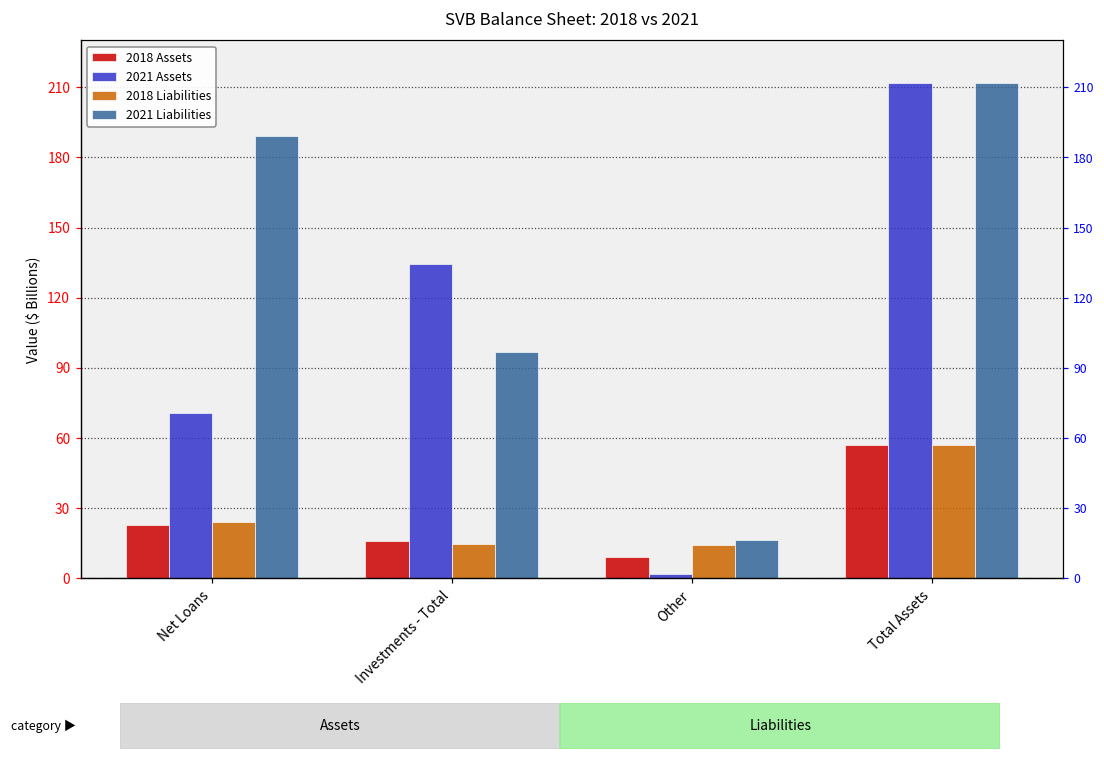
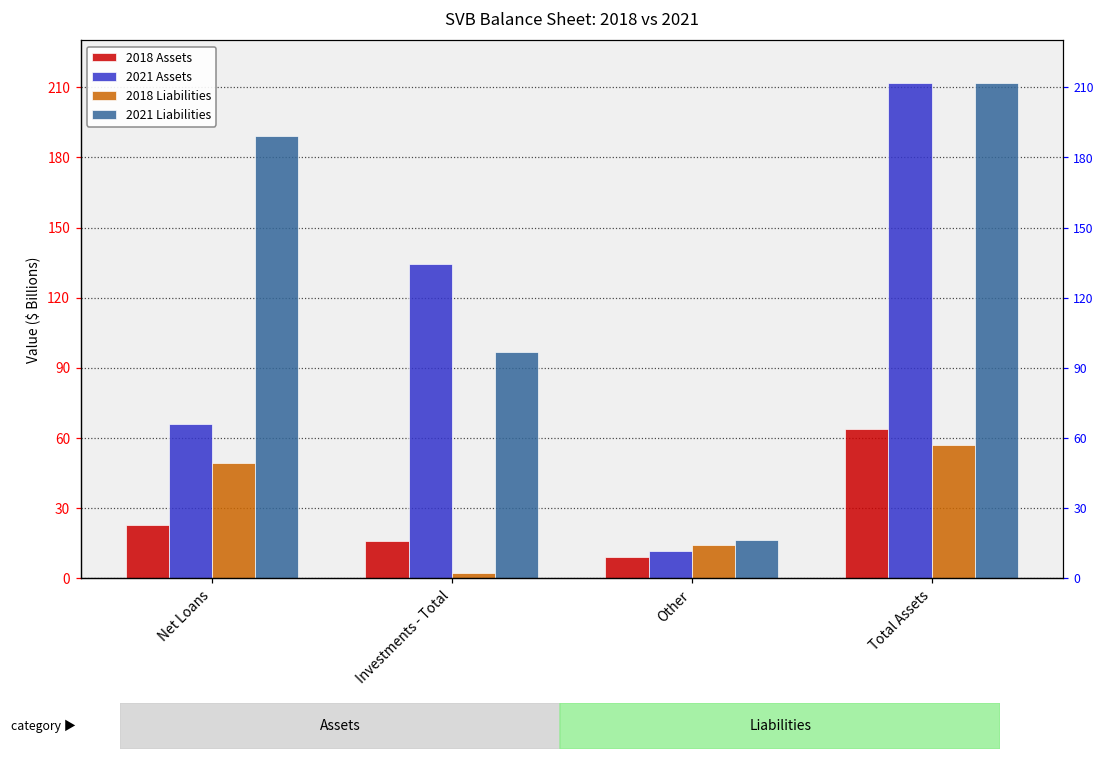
  {
    "2018 Assets": {
      "Net Loans": 23,
      "Investments - Total": 16,
      "Other": 9,
-     "Total Assets": 57
+     "Total Assets": 64
    },
    "2021 Assets": {
-     "Net Loans": 71,
+     "Net Loans": 66,
      "Investments - Total": 135,
-     "Other": 2,
+     "Other": 12,
      "Total Assets": 212
    },
    "2018 Liabilities": {
-     "Net Loans": 24,
-     "Investments - Total": 15,
+     "Net Loans": 49,
+     "Investments - Total": 2,
      "Other": 14,
      "Total Assets": 57
    },
    "2021 Liabilities": {
      "Net Loans": 189,
      "Investments - Total": 97,
      "Other": 17,
      "Total Assets": 212
    }
  }
